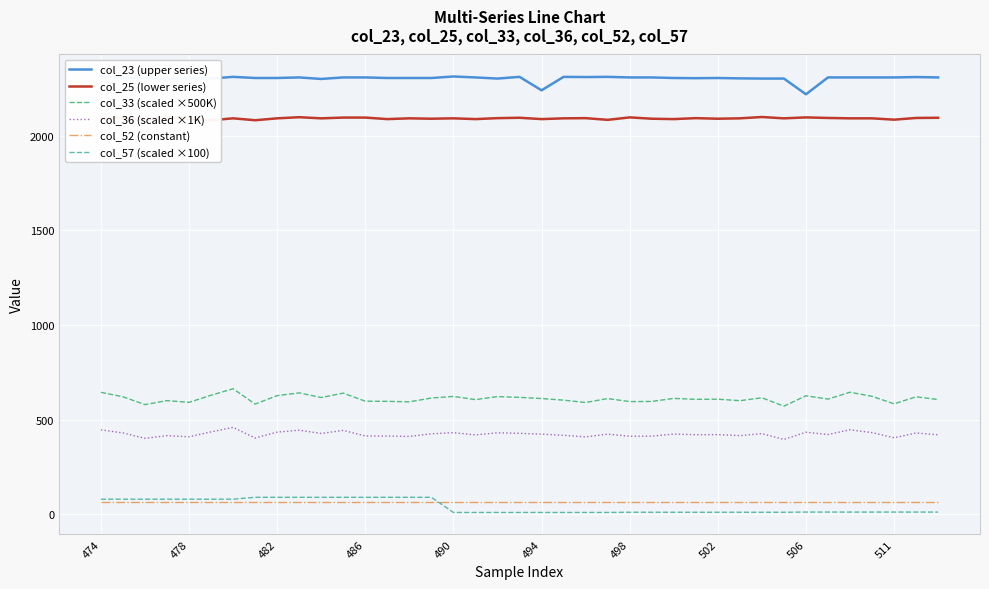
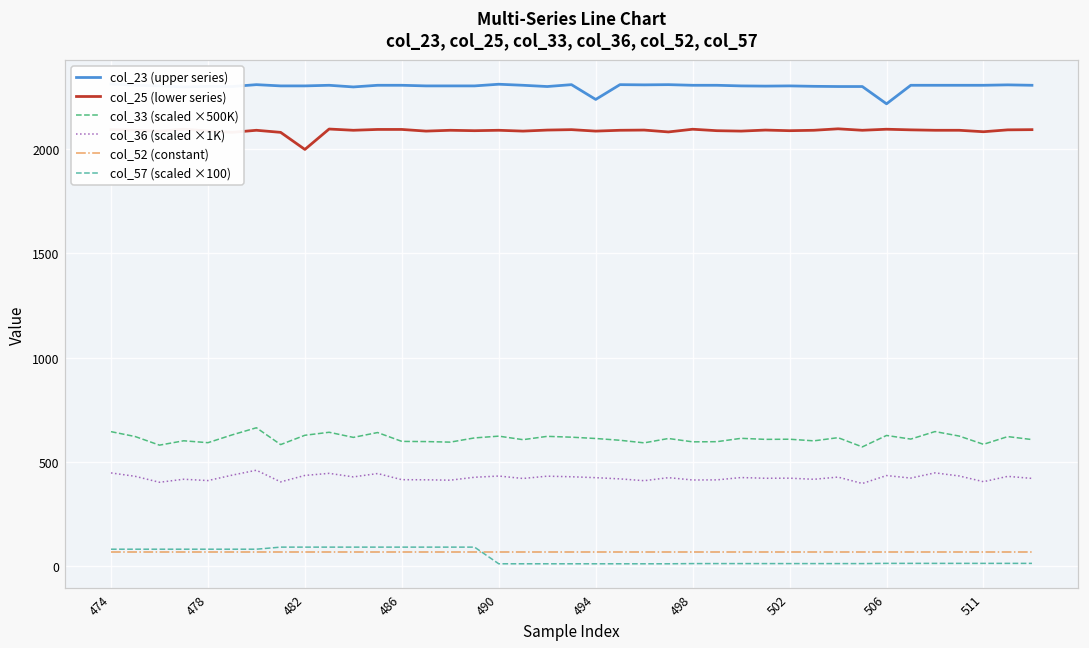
  {
    "col_23 (upper series)": {
      "482": 2300,
      "486": 2310,
      "490": 2310,
      "494": 2240,
      "498": 2310,
      "502": 2300,
      "506": 2220,
      "511": 2310
    },
    "col_25 (lower series)": {
-     "482": 2090,
+     "482": 2000,
      "486": 2100,
      "490": 2090,
      "494": 2090,
      "498": 2100,
      "502": 2090,
      "506": 2100,
      "511": 2080
    },
    "col_36 (scaled ×1K)": {
      "474": 450,
      "478": 410,
      "482": 430,
      "486": 410,
      "490": 430,
      "494": 420,
      "498": 410,
      "502": 420,
      "506": 430,
      "511": 400
    },
    "col_52 (constant)": {
      "474": 70,
      "478": 70,
      "482": 70,
      "486": 70,
      "490": 70,
      "494": 70,
      "498": 70,
      "502": 70,
      "506": 70,
      "511": 70
    }
  }
